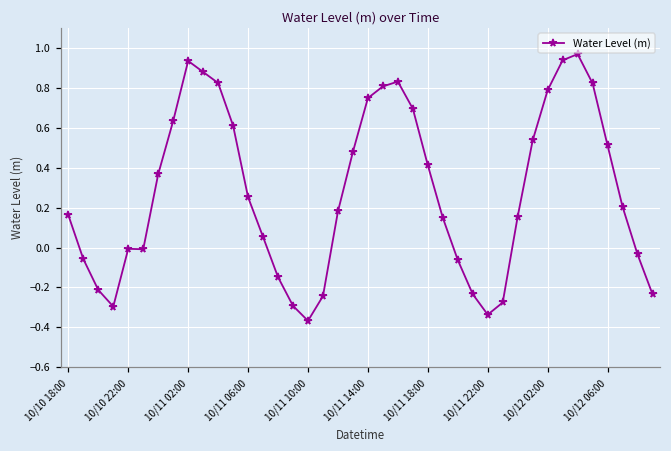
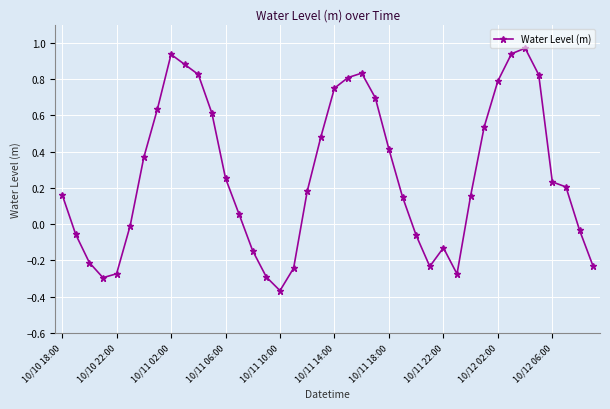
  {
    "10/10 18:00": 0.16,
-   "10/10 22:00": -0.01,
+   "10/10 22:00": -0.27,
    "10/11 02:00": 0.94,
    "10/11 06:00": 0.25,
    "10/11 10:00": -0.37,
    "10/11 14:00": 0.75,
    "10/11 18:00": 0.41,
-   "10/11 22:00": -0.34,
+   "10/11 22:00": -0.13,
    "10/12 02:00": 0.79,
-   "10/12 06:00": 0.51
+   "10/12 06:00": 0.23
  }
